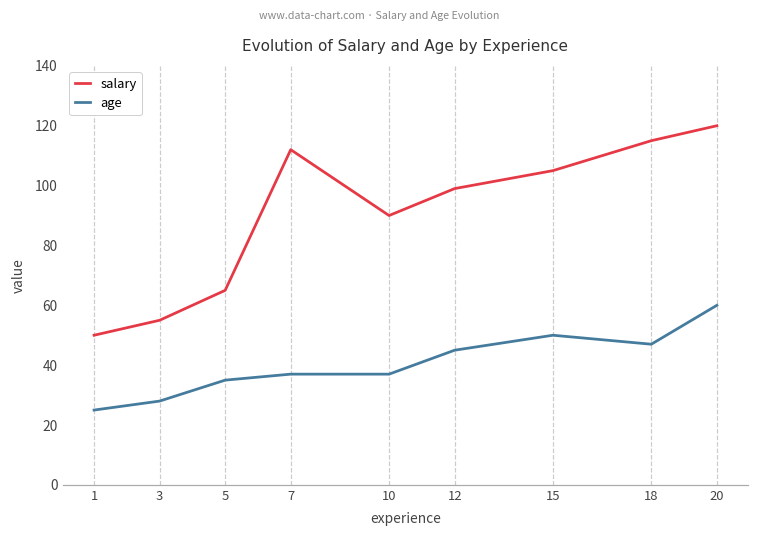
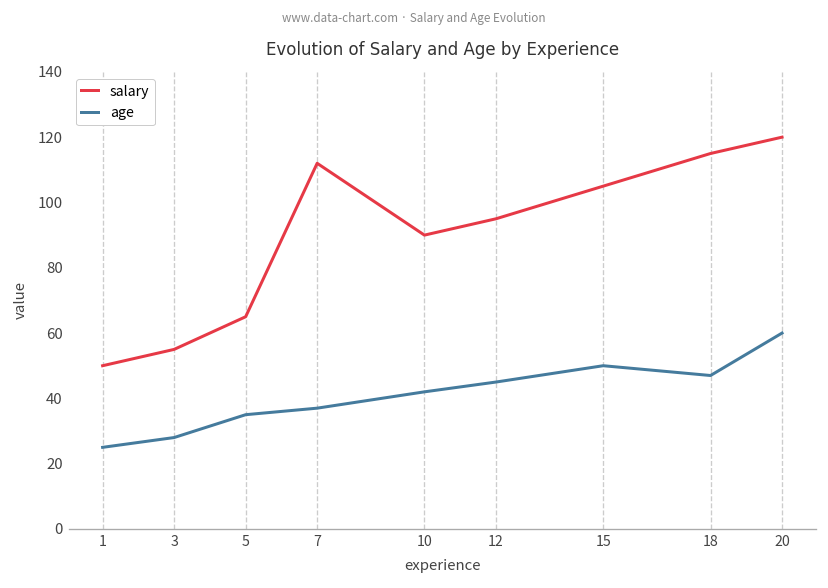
  {
    "salary": {
      "1": 50,
      "3": 55,
      "5": 65,
      "7": 112,
      "10": 90,
-     "12": 99,
+     "12": 95,
      "15": 105,
      "18": 115,
      "20": 120
    },
    "age": {
      "1": 25,
      "3": 28,
      "5": 35,
      "7": 37,
-     "10": 37,
+     "10": 42,
      "12": 45,
      "15": 50,
      "18": 47,
      "20": 60
    }
  }
